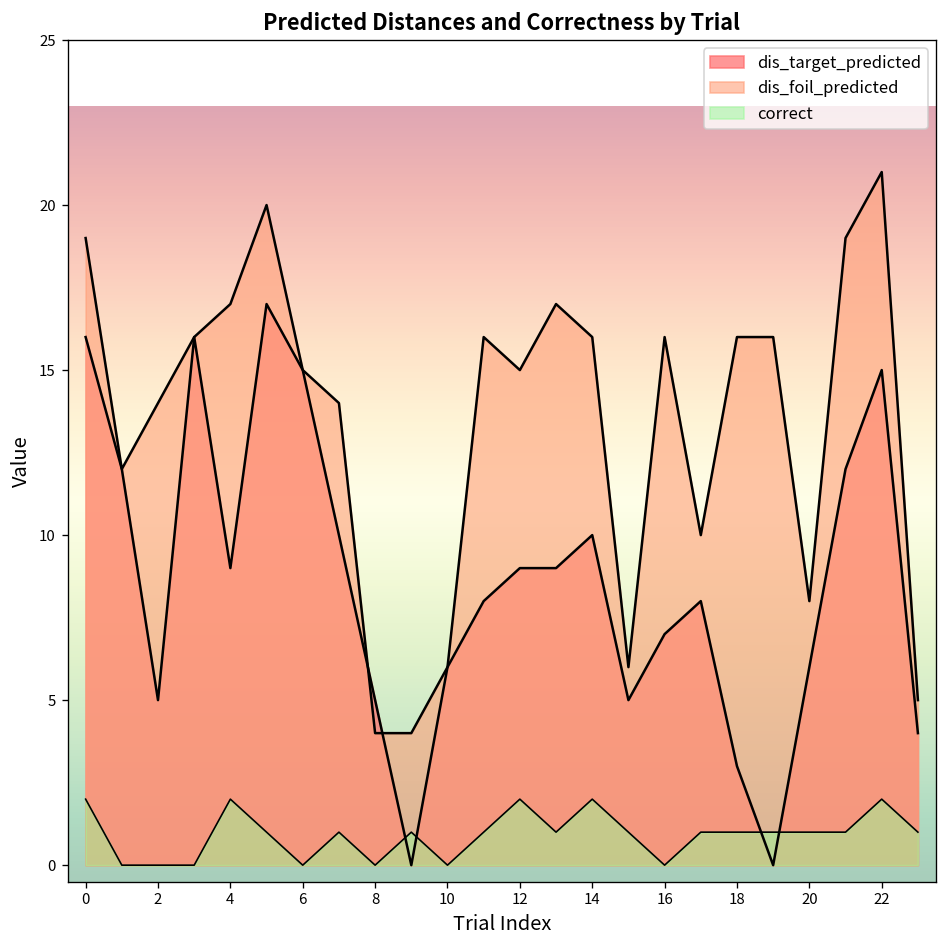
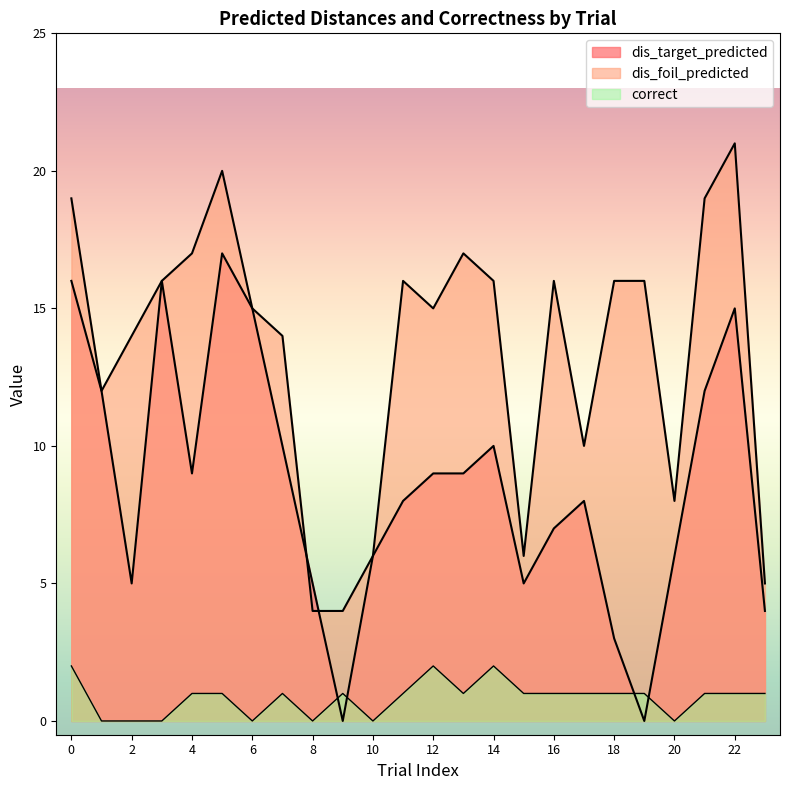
  {
    "correct": {
      "0": 2,
      "2": 0,
-     "4": 2,
+     "4": 1,
      "6": 0,
      "8": 0,
      "10": 0,
      "12": 2,
      "14": 2,
-     "16": 0,
+     "16": 1,
      "18": 1,
-     "20": 1,
-     "22": 2
+     "20": 0,
+     "22": 1
    }
  }
